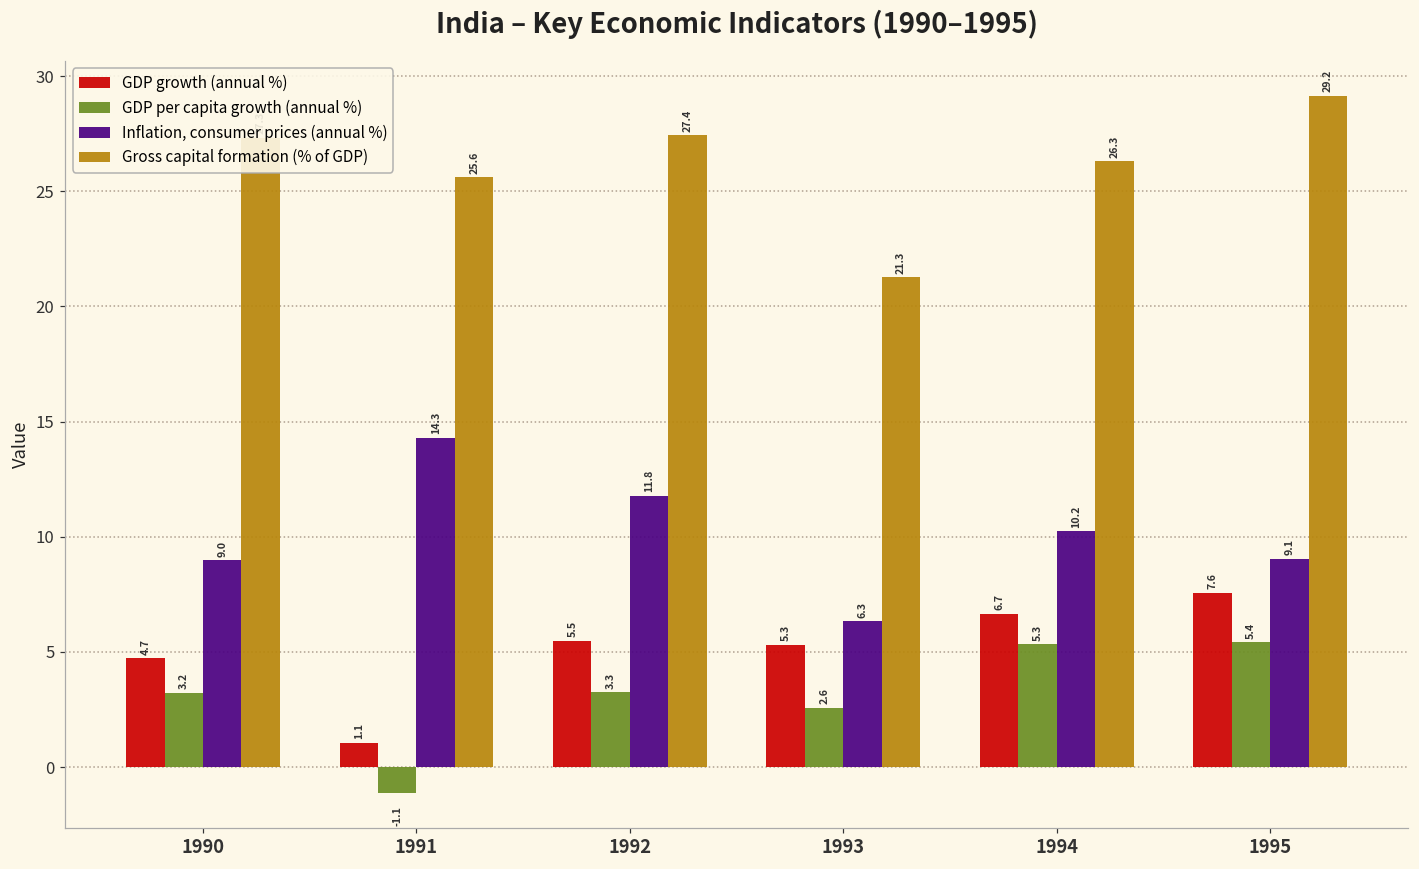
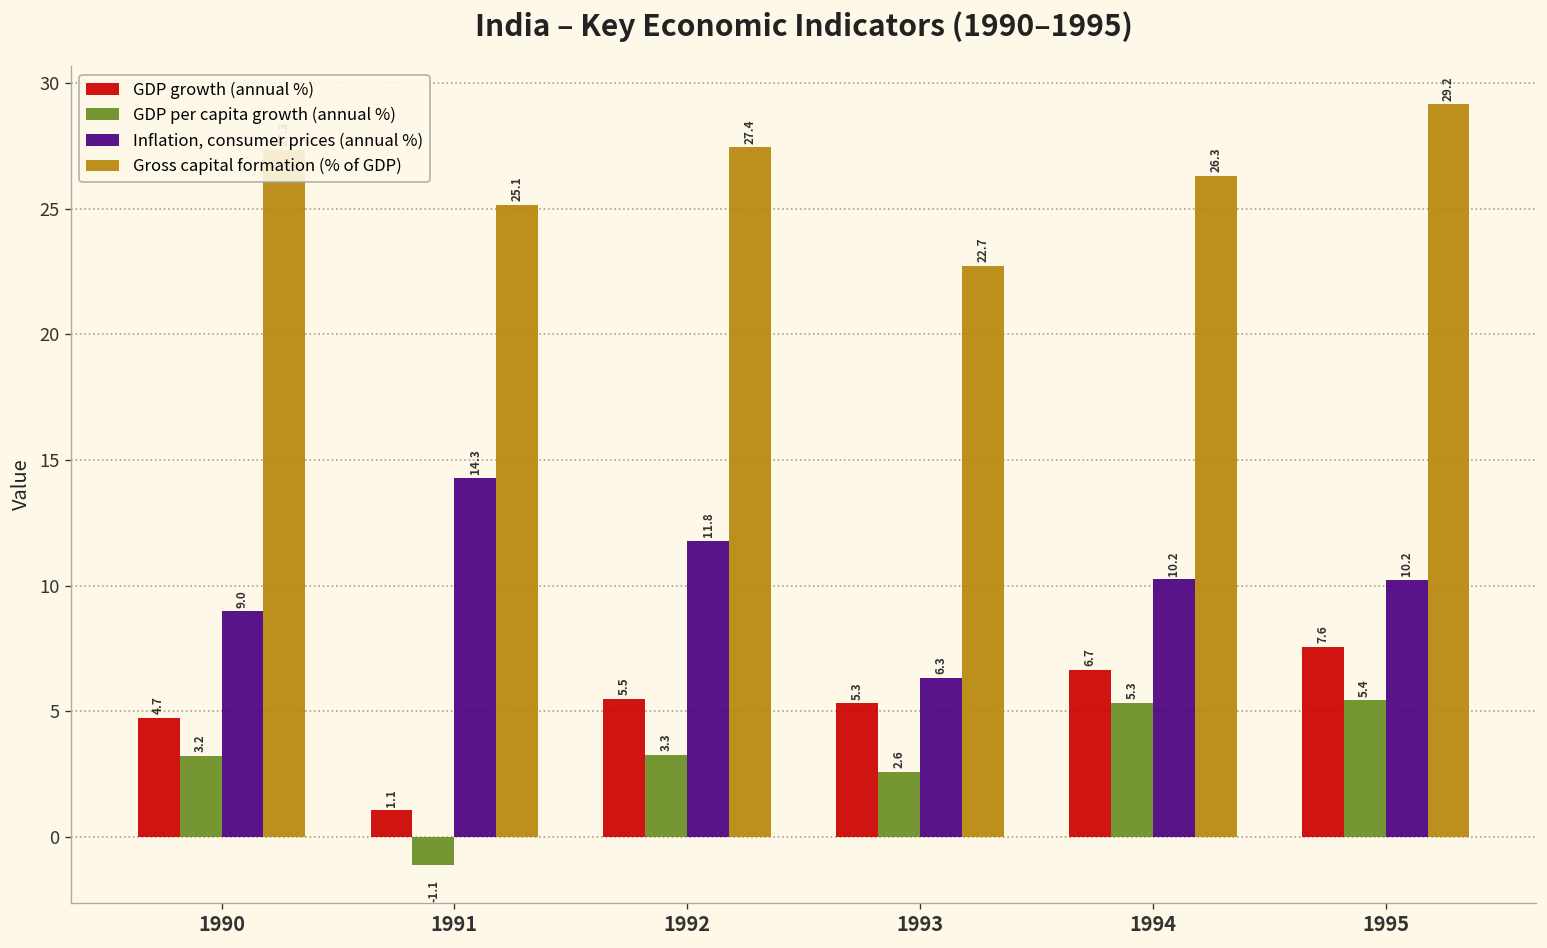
  {
    "GDP growth (annual %)": {
      "1990": 4.7,
      "1991": 1.1,
      "1992": 5.5,
      "1993": 5.3,
      "1994": 6.7,
      "1995": 7.6
    },
    "GDP per capita growth (annual %)": {
      "1990": 3.2,
      "1991": -1.1,
      "1992": 3.3,
      "1993": 2.6,
      "1994": 5.3,
      "1995": 5.4
    },
    "Inflation, consumer prices (annual %)": {
      "1990": 9.0,
      "1991": 14.3,
      "1992": 11.8,
      "1993": 6.3,
      "1994": 10.2,
-     "1995": 9.1
+     "1995": 10.2
    },
    "Gross capital formation (% of GDP)": {
-     "1991": 25.6,
+     "1991": 25.1,
      "1992": 27.4,
-     "1993": 21.3,
+     "1993": 22.7,
      "1994": 26.3,
      "1995": 29.2
    }
  }
